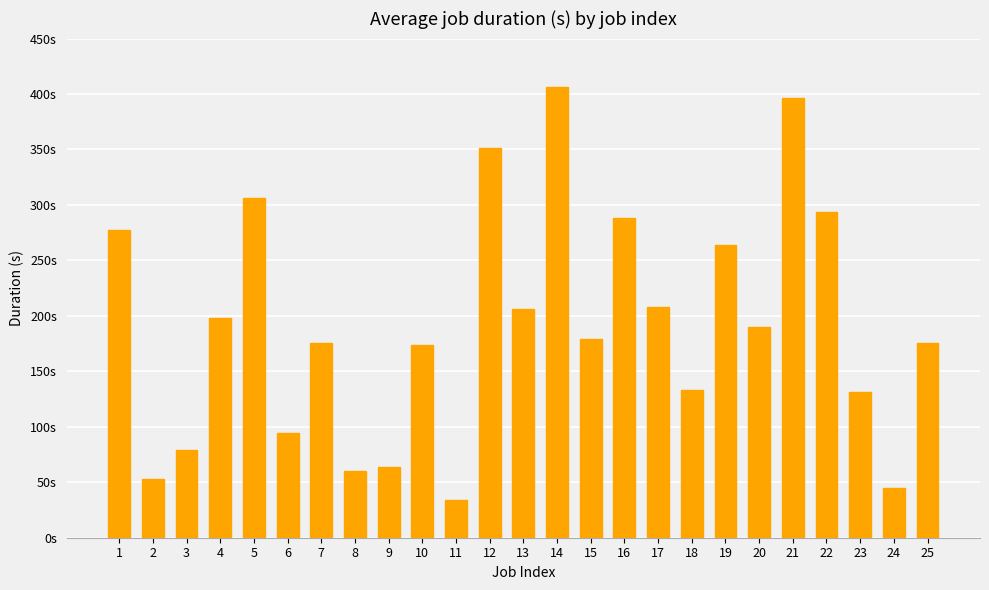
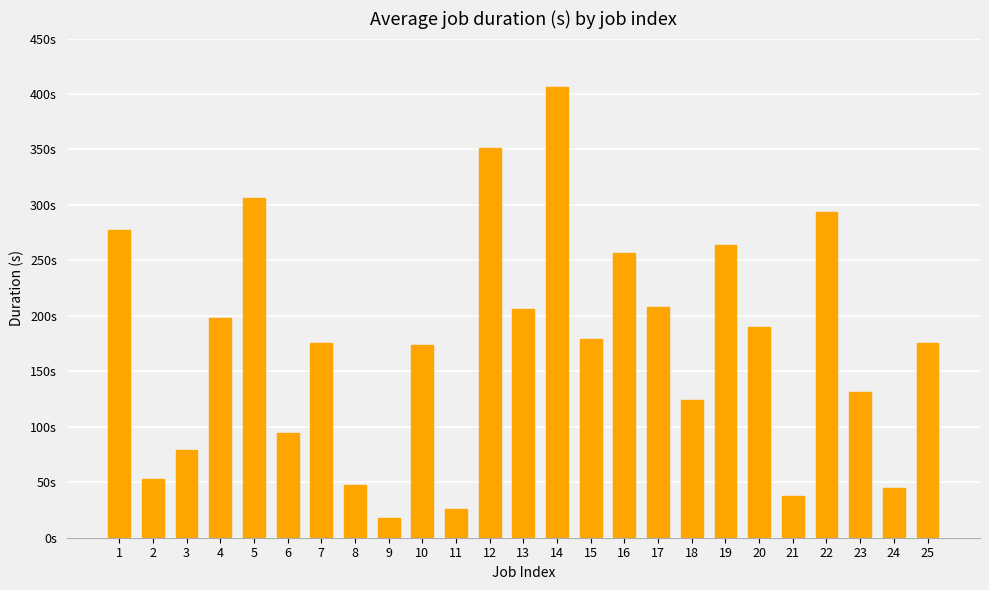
  {
    "1": "278s",
    "2": "53s",
    "3": "79s",
    "4": "199s",
    "5": "306s",
    "6": "95s",
    "7": "176s",
-   "8": "61s",
-   "9": "64s",
+   "8": "48s",
+   "9": "18s",
    "10": "173s",
-   "11": "34s",
+   "11": "26s",
    "12": "352s",
    "13": "206s",
    "14": "406s",
    "15": "179s",
-   "16": "289s",
+   "16": "257s",
    "17": "208s",
-   "18": "133s",
+   "18": "124s",
    "19": "264s",
    "20": "190s",
-   "21": "397s",
+   "21": "37s",
    "22": "294s",
    "23": "132s",
    "24": "45s",
    "25": "175s"
  }
